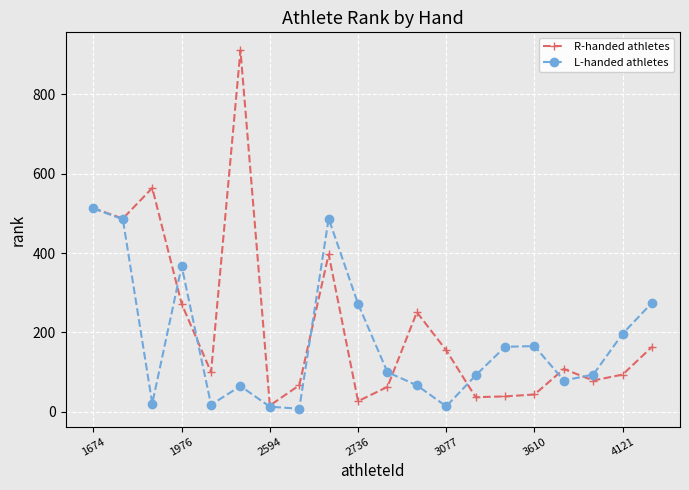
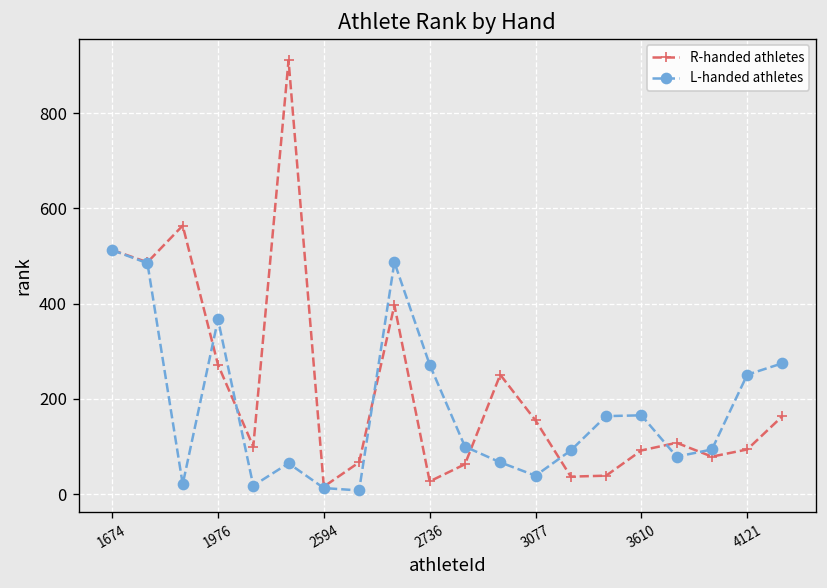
  {
    "R-handed athletes": {
      "1976": 270,
      "2736": 30,
      "3077": 160,
-     "3610": 40,
+     "3610": 90,
      "4121": 90
    },
    "L-handed athletes": {
      "1976": 370,
      "2736": 270,
-     "3077": 10,
+     "3077": 40,
      "3610": 170,
-     "4121": 200
+     "4121": 250
    }
  }
